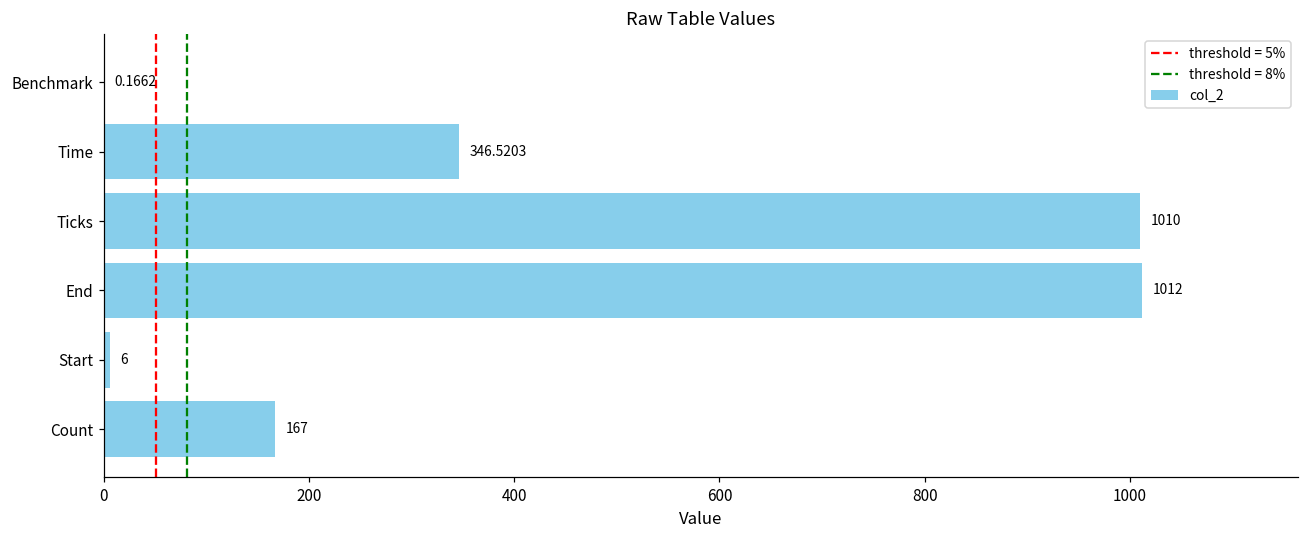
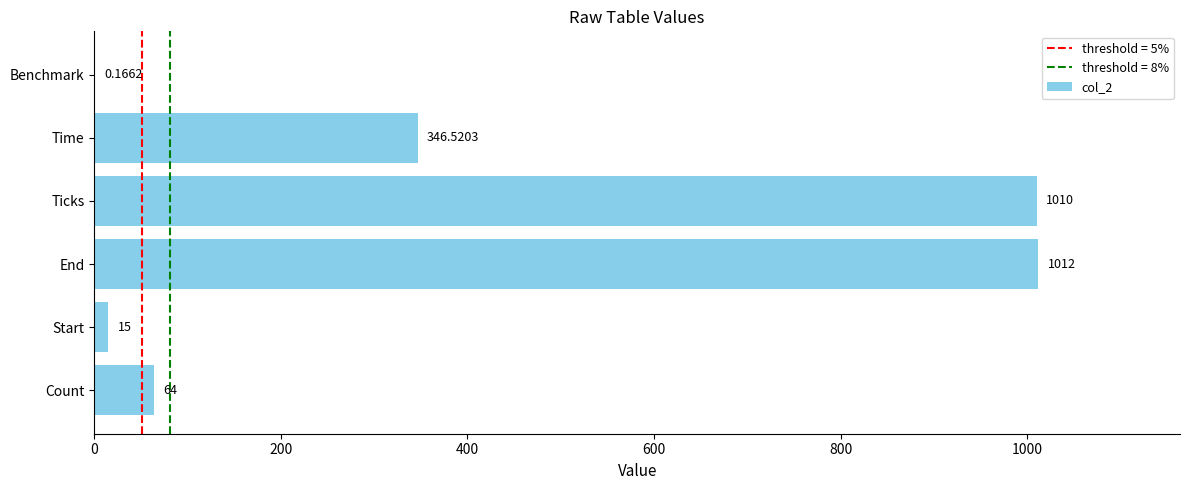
  {
    "Benchmark": 0.1662,
    "Time": 346.5203,
    "Ticks": 1010,
    "End": 1012,
-   "Start": 6,
-   "Count": 167
+   "Start": 15,
+   "Count": 64
  }
